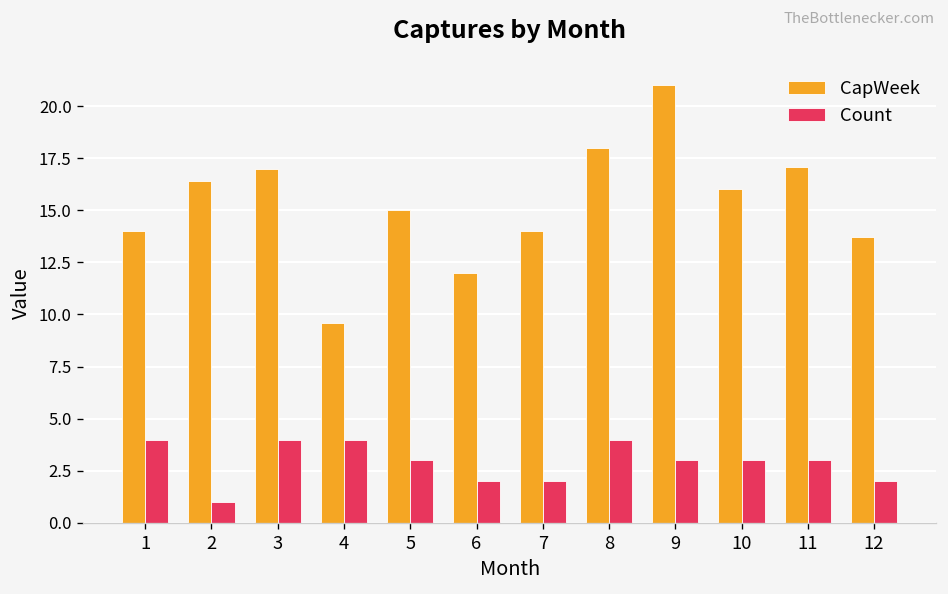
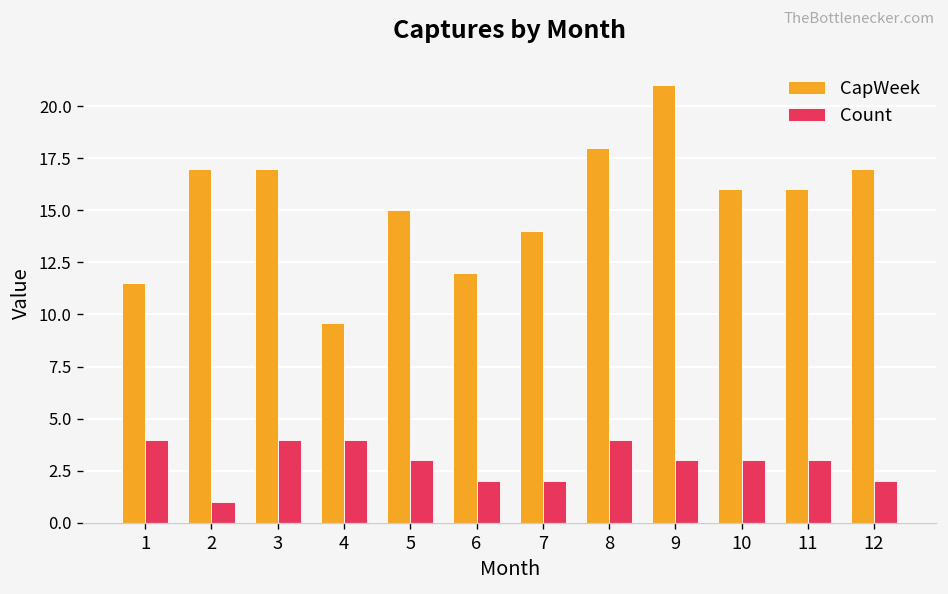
  {
    "CapWeek": {
-     "1": 14.0,
-     "2": 16.4,
+     "1": 11.5,
+     "2": 17.0,
      "3": 17.0,
      "4": 9.6,
      "5": 15.0,
      "6": 12.0,
      "7": 14.0,
      "8": 18.0,
      "9": 21.0,
      "10": 16.0,
-     "11": 17.1,
-     "12": 13.7
+     "11": 16.0,
+     "12": 17.0
    },
    "Count": {
      "1": 4.0,
      "2": 1.0,
      "3": 4.0,
      "4": 4.0,
      "5": 3.0,
      "6": 2.0,
      "7": 2.0,
      "8": 4.0,
      "9": 3.0,
      "10": 3.0,
      "11": 3.0,
      "12": 2.0
    }
  }
